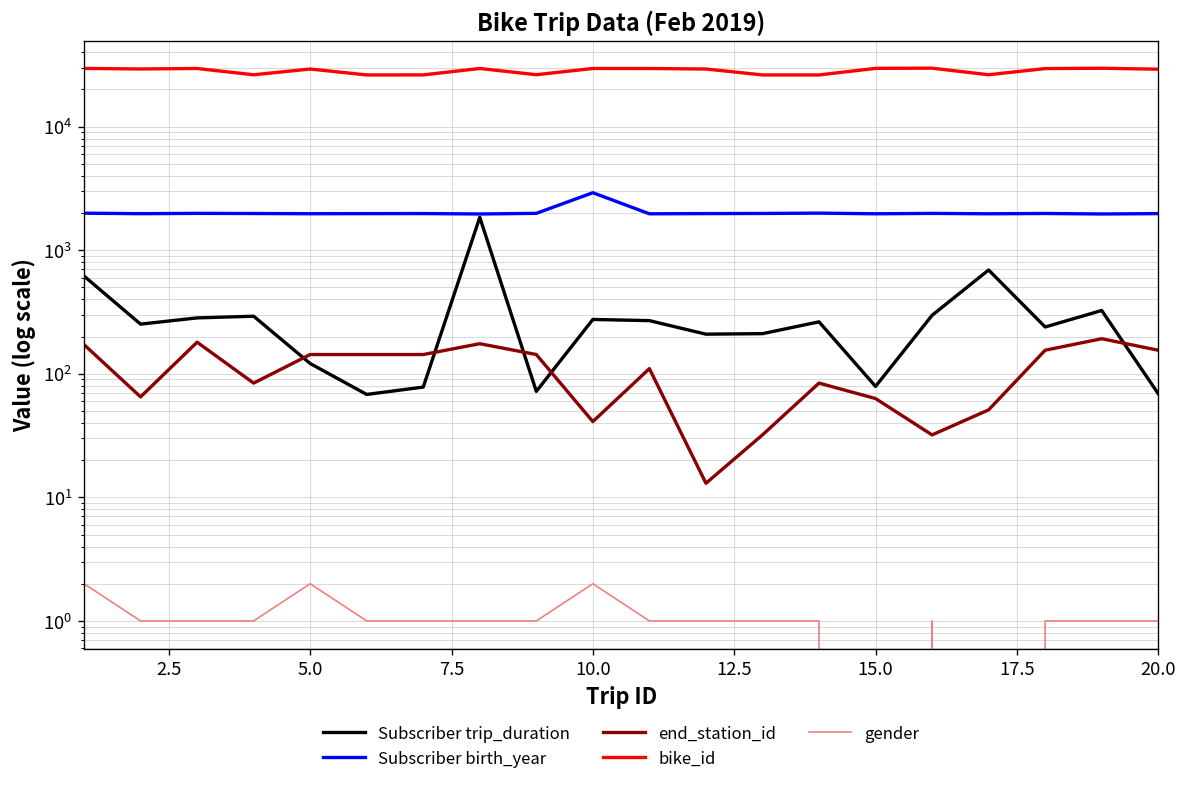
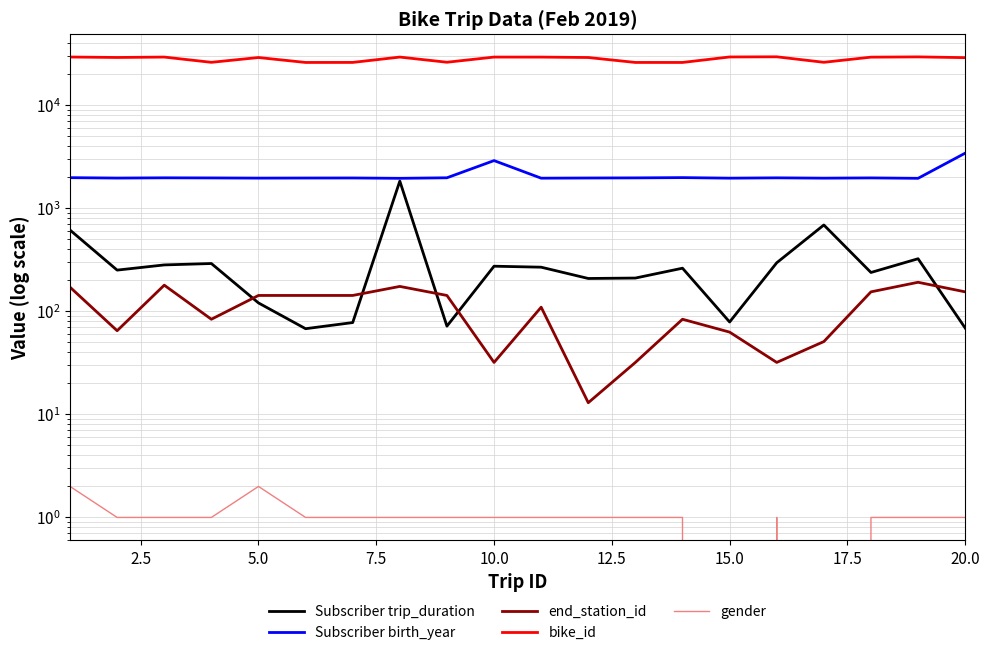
  {
    "Subscriber trip_duration": {
      "5.0": 120,
      "10.0": 280,
      "15.0": 80,
      "20.0": 70
    },
    "Subscriber birth_year": {
      "5.0": 2000,
      "10.0": 2900,
      "15.0": 2000,
-     "20.0": 2000
+     "20.0": 3400
    },
    "end_station_id": {
      "5.0": 140,
-     "10.0": 41,
+     "10.0": 32,
      "15.0": 60,
      "20.0": 160
    },
    "bike_id": {
      "5.0": 29000,
      "10.0": 30000,
      "15.0": 30000,
      "20.0": 29000
    },
    "gender": {
      "5.0": 2,
-     "10.0": 2,
+     "10.0": 1,
      "20.0": 1
    }
  }
